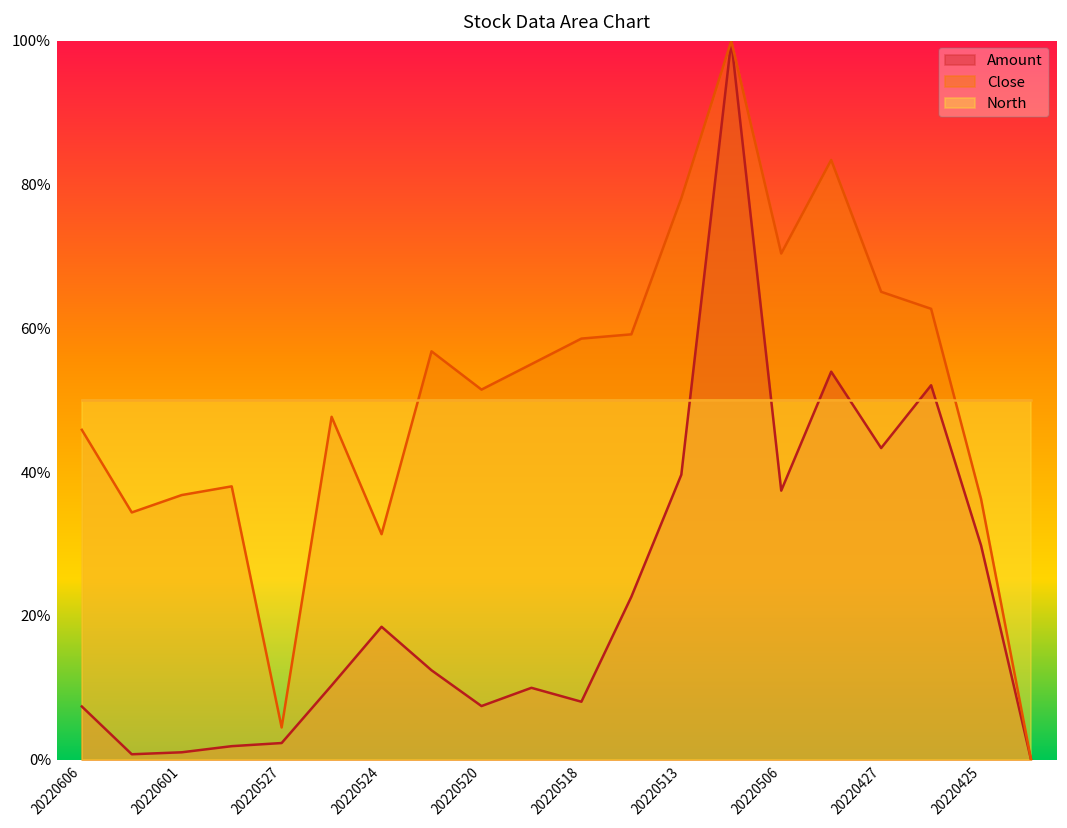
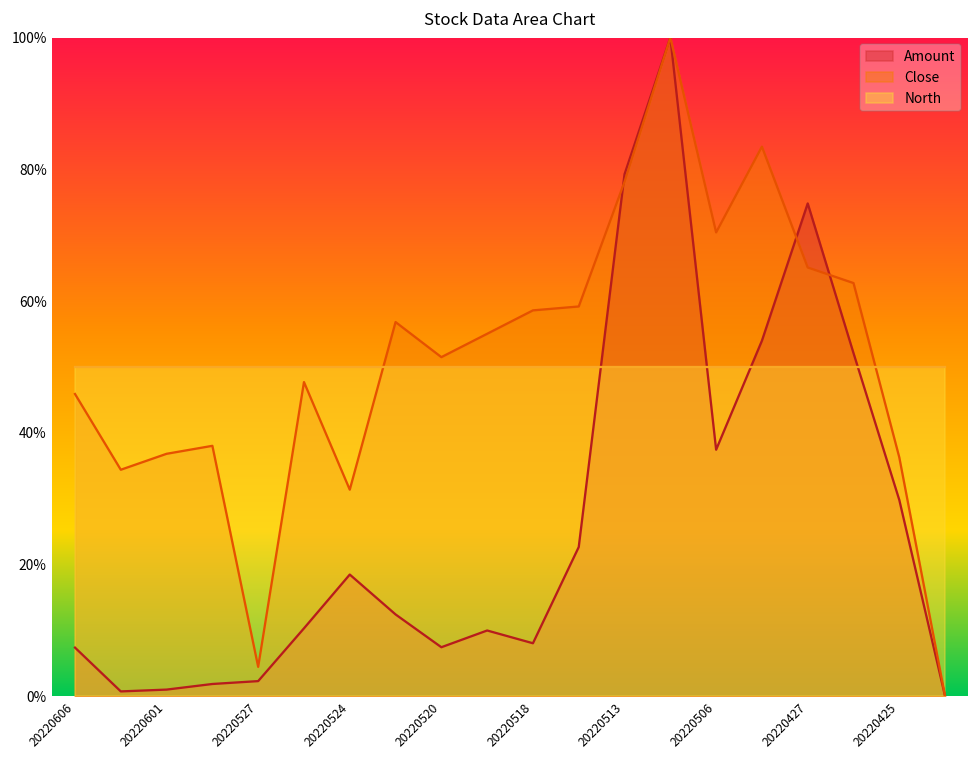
  {
    "Amount": {
      "20220606": "7%",
      "20220601": "1%",
      "20220527": "2%",
      "20220524": "18%",
      "20220520": "7%",
      "20220518": "8%",
-     "20220513": "40%",
+     "20220513": "79%",
      "20220506": "37%",
-     "20220427": "43%",
+     "20220427": "75%",
      "20220425": "30%"
    },
    "Close": {
      "20220606": "46%",
      "20220601": "37%",
      "20220527": "4%",
      "20220524": "31%",
      "20220520": "51%",
      "20220518": "59%",
      "20220513": "78%",
      "20220506": "70%",
      "20220427": "65%",
      "20220425": "36%"
    },
    "North": {
      "20220606": "50%",
      "20220601": "50%",
      "20220527": "50%",
      "20220524": "50%",
      "20220520": "50%",
      "20220518": "50%",
      "20220513": "50%",
      "20220506": "50%",
      "20220427": "50%",
      "20220425": "50%"
    }
  }
